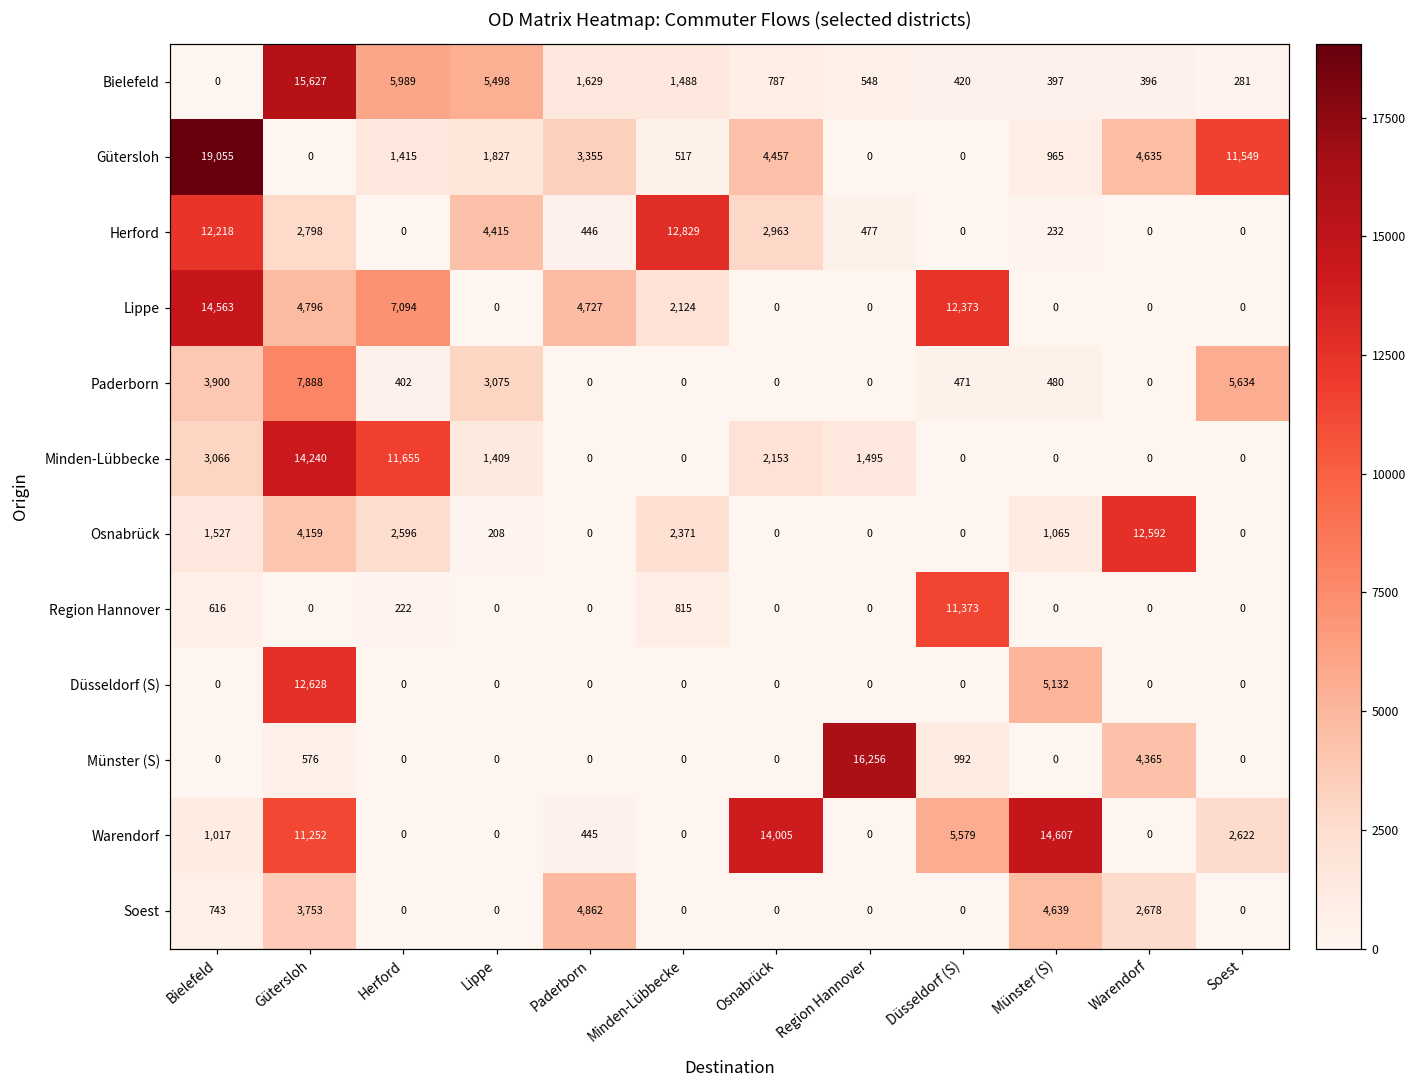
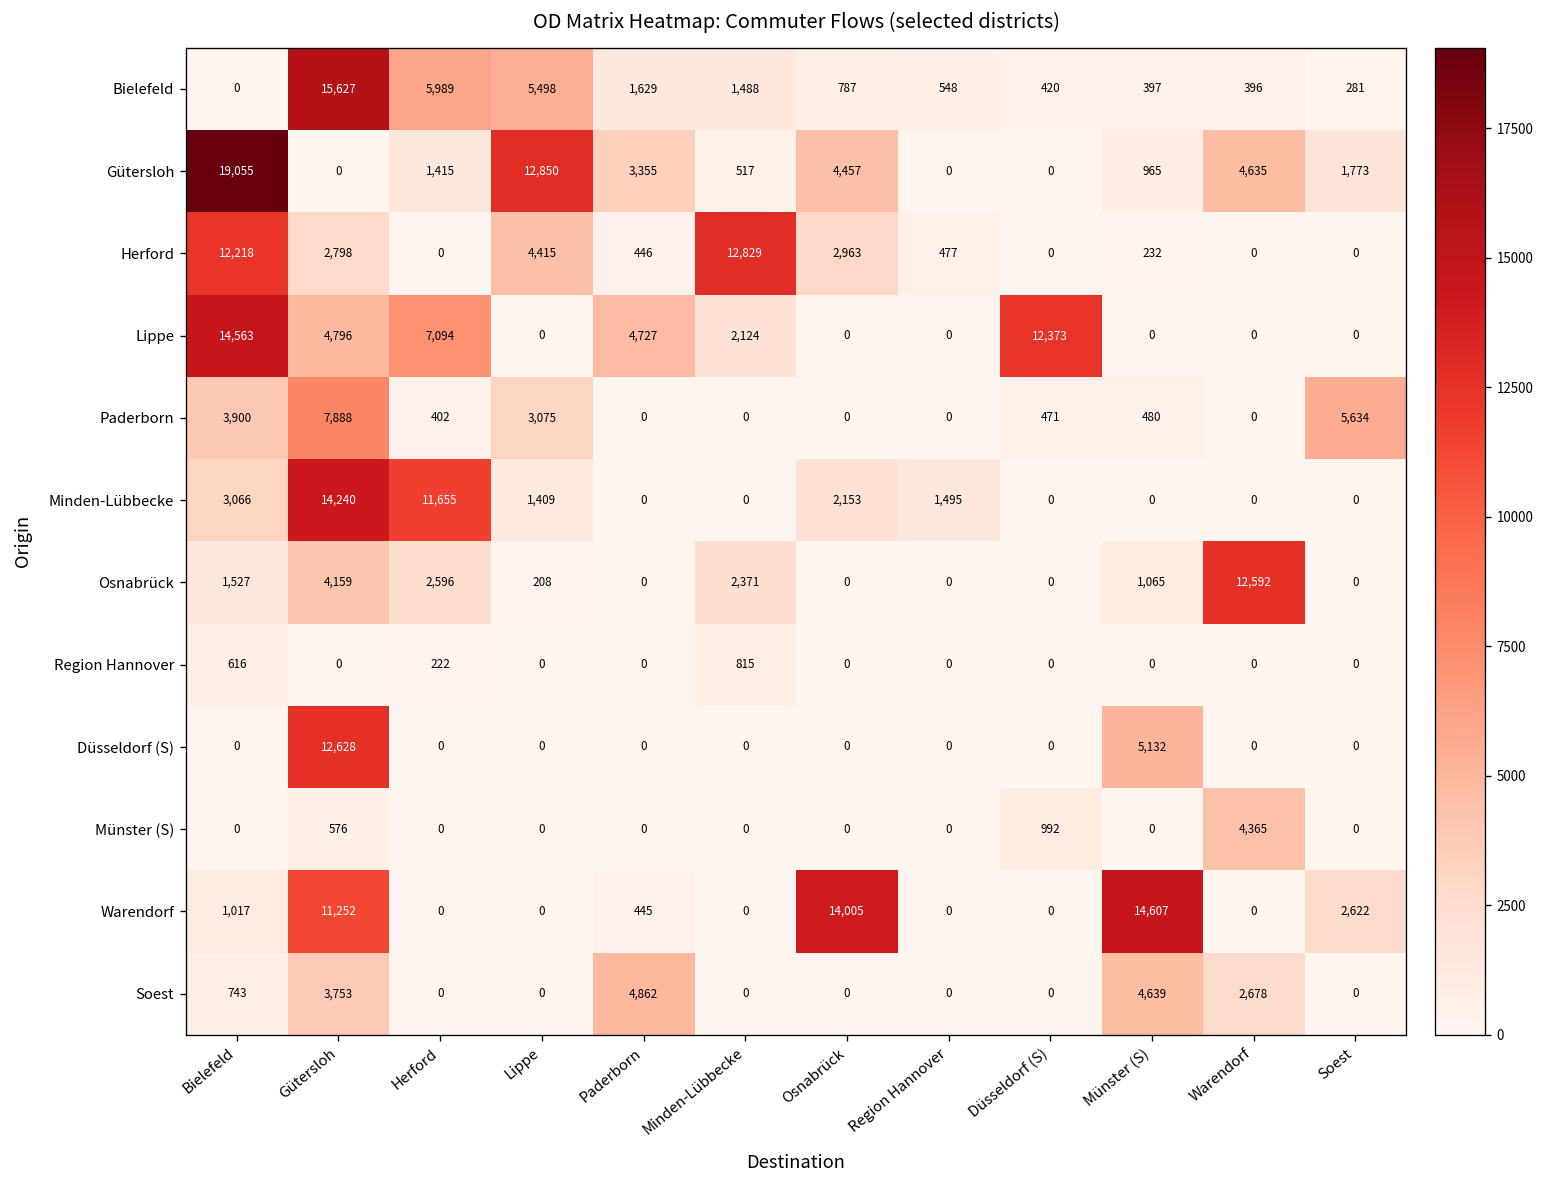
  {
    "Bielefeld": {
      "Bielefeld": "0",
      "Gütersloh": "15,627",
      "Herford": "5,989",
      "Lippe": "5,498",
      "Paderborn": "1,629",
      "Minden-Lübbecke": "1,488",
      "Osnabrück": "787",
      "Region Hannover": "548",
      "Düsseldorf (S)": "420",
      "Münster (S)": "397",
      "Warendorf": "396",
      "Soest": "281"
    },
    "Gütersloh": {
      "Bielefeld": "19,055",
      "Gütersloh": "0",
      "Herford": "1,415",
-     "Lippe": "1,827",
+     "Lippe": "12,850",
      "Paderborn": "3,355",
      "Minden-Lübbecke": "517",
      "Osnabrück": "4,457",
      "Region Hannover": "0",
      "Düsseldorf (S)": "0",
      "Münster (S)": "965",
      "Warendorf": "4,635",
-     "Soest": "11,549"
+     "Soest": "1,773"
    },
    "Herford": {
      "Bielefeld": "12,218",
      "Gütersloh": "2,798",
      "Herford": "0",
      "Lippe": "4,415",
      "Paderborn": "446",
      "Minden-Lübbecke": "12,829",
      "Osnabrück": "2,963",
      "Region Hannover": "477",
      "Düsseldorf (S)": "0",
      "Münster (S)": "232",
      "Warendorf": "0",
      "Soest": "0"
    },
    "Lippe": {
      "Bielefeld": "14,563",
      "Gütersloh": "4,796",
      "Herford": "7,094",
      "Lippe": "0",
      "Paderborn": "4,727",
      "Minden-Lübbecke": "2,124",
      "Osnabrück": "0",
      "Region Hannover": "0",
      "Düsseldorf (S)": "12,373",
      "Münster (S)": "0",
      "Warendorf": "0",
      "Soest": "0"
    },
    "Paderborn": {
      "Bielefeld": "3,900",
      "Gütersloh": "7,888",
      "Herford": "402",
      "Lippe": "3,075",
      "Paderborn": "0",
      "Minden-Lübbecke": "0",
      "Osnabrück": "0",
      "Region Hannover": "0",
      "Düsseldorf (S)": "471",
      "Münster (S)": "480",
      "Warendorf": "0",
      "Soest": "5,634"
    },
    "Minden-Lübbecke": {
      "Bielefeld": "3,066",
      "Gütersloh": "14,240",
      "Herford": "11,655",
      "Lippe": "1,409",
      "Paderborn": "0",
      "Minden-Lübbecke": "0",
      "Osnabrück": "2,153",
      "Region Hannover": "1,495",
      "Düsseldorf (S)": "0",
      "Münster (S)": "0",
      "Warendorf": "0",
      "Soest": "0"
    },
    "Osnabrück": {
      "Bielefeld": "1,527",
      "Gütersloh": "4,159",
      "Herford": "2,596",
      "Lippe": "208",
      "Paderborn": "0",
      "Minden-Lübbecke": "2,371",
      "Osnabrück": "0",
      "Region Hannover": "0",
      "Düsseldorf (S)": "0",
      "Münster (S)": "1,065",
      "Warendorf": "12,592",
      "Soest": "0"
    },
    "Region Hannover": {
      "Bielefeld": "616",
      "Gütersloh": "0",
      "Herford": "222",
      "Lippe": "0",
      "Paderborn": "0",
      "Minden-Lübbecke": "815",
      "Osnabrück": "0",
      "Region Hannover": "0",
-     "Düsseldorf (S)": "11,373",
+     "Düsseldorf (S)": "0",
      "Münster (S)": "0",
      "Warendorf": "0",
      "Soest": "0"
    },
    "Düsseldorf (S)": {
      "Bielefeld": "0",
      "Gütersloh": "12,628",
      "Herford": "0",
      "Lippe": "0",
      "Paderborn": "0",
      "Minden-Lübbecke": "0",
      "Osnabrück": "0",
      "Region Hannover": "0",
      "Düsseldorf (S)": "0",
      "Münster (S)": "5,132",
      "Warendorf": "0",
      "Soest": "0"
    },
    "Münster (S)": {
      "Bielefeld": "0",
      "Gütersloh": "576",
      "Herford": "0",
      "Lippe": "0",
      "Paderborn": "0",
      "Minden-Lübbecke": "0",
      "Osnabrück": "0",
-     "Region Hannover": "16,256",
+     "Region Hannover": "0",
      "Düsseldorf (S)": "992",
      "Münster (S)": "0",
      "Warendorf": "4,365",
      "Soest": "0"
    },
    "Warendorf": {
      "Bielefeld": "1,017",
      "Gütersloh": "11,252",
      "Herford": "0",
      "Lippe": "0",
      "Paderborn": "445",
      "Minden-Lübbecke": "0",
      "Osnabrück": "14,005",
      "Region Hannover": "0",
-     "Düsseldorf (S)": "5,579",
+     "Düsseldorf (S)": "0",
      "Münster (S)": "14,607",
      "Warendorf": "0",
      "Soest": "2,622"
    },
    "Soest": {
      "Bielefeld": "743",
      "Gütersloh": "3,753",
      "Herford": "0",
      "Lippe": "0",
      "Paderborn": "4,862",
      "Minden-Lübbecke": "0",
      "Osnabrück": "0",
      "Region Hannover": "0",
      "Düsseldorf (S)": "0",
      "Münster (S)": "4,639",
      "Warendorf": "2,678",
      "Soest": "0"
    }
  }
